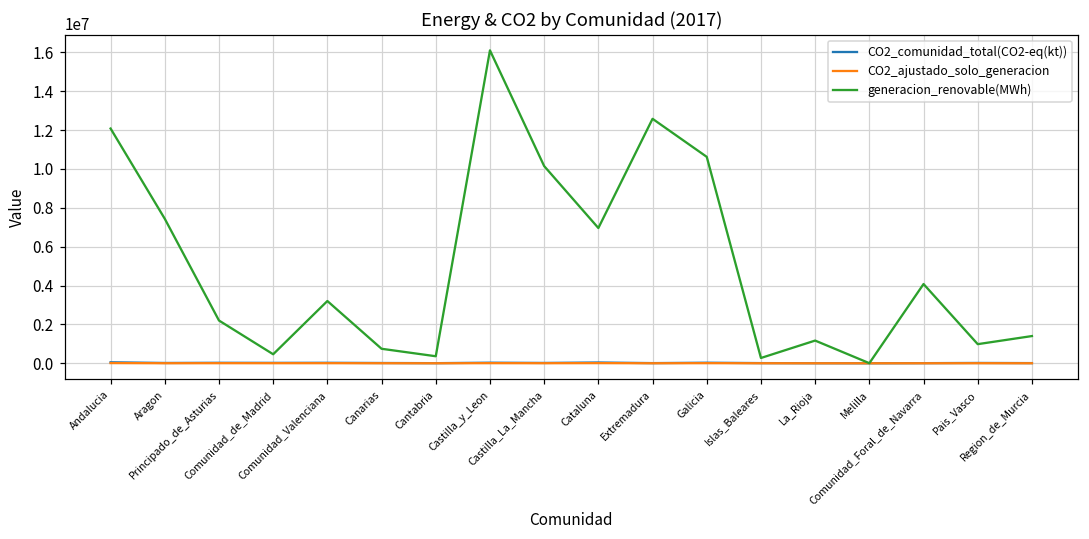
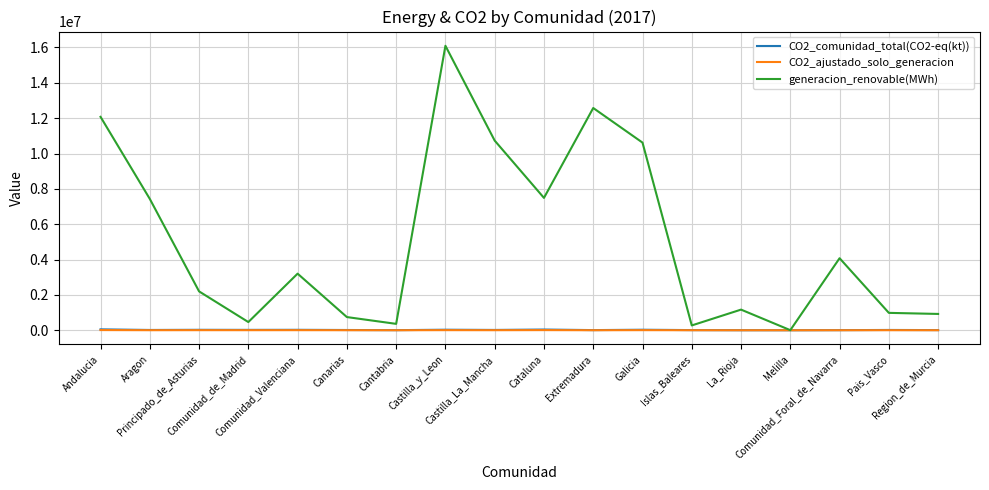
  {
    "generacion_renovable(MWh)": {
      "Andalucia": 12100000,
      "Aragon": 7400000,
      "Principado_de_Asturias": 2200000,
      "Comunidad_de_Madrid": 500000,
      "Comunidad_Valenciana": 3200000,
      "Canarias": 700000,
      "Cantabria": 400000,
      "Castilla_y_Leon": 16100000,
-     "Castilla_La_Mancha": 10100000,
-     "Cataluna": 7000000,
+     "Castilla_La_Mancha": 10700000,
+     "Cataluna": 7500000,
      "Extremadura": 12600000,
      "Galicia": 10600000,
      "Islas_Baleares": 300000,
      "La_Rioja": 1200000,
      "Comunidad_Foral_de_Navarra": 4100000,
      "Pais_Vasco": 1000000,
-     "Region_de_Murcia": 1400000
+     "Region_de_Murcia": 900000
    }
  }
